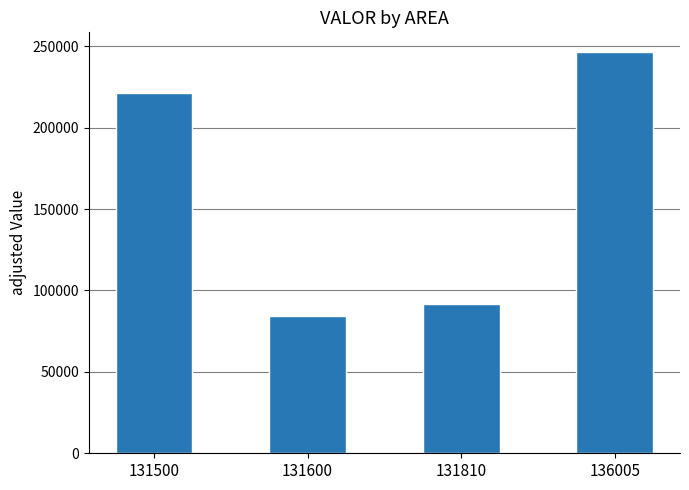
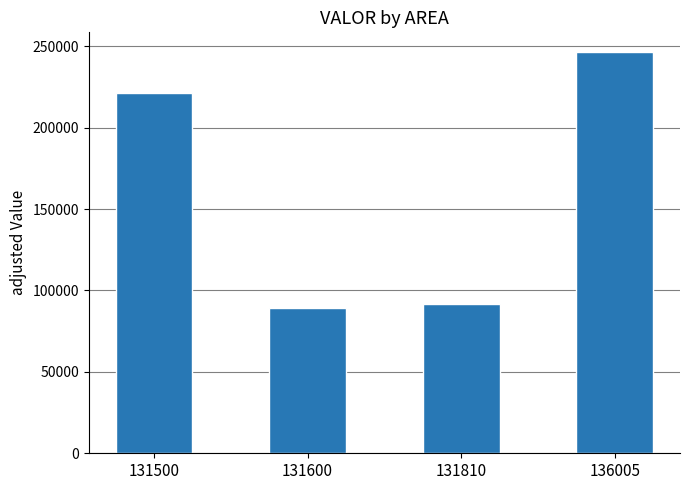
  {
    "131500": 221000,
-   "131600": 85000,
+   "131600": 89000,
    "131810": 91000,
    "136005": 246000
  }
